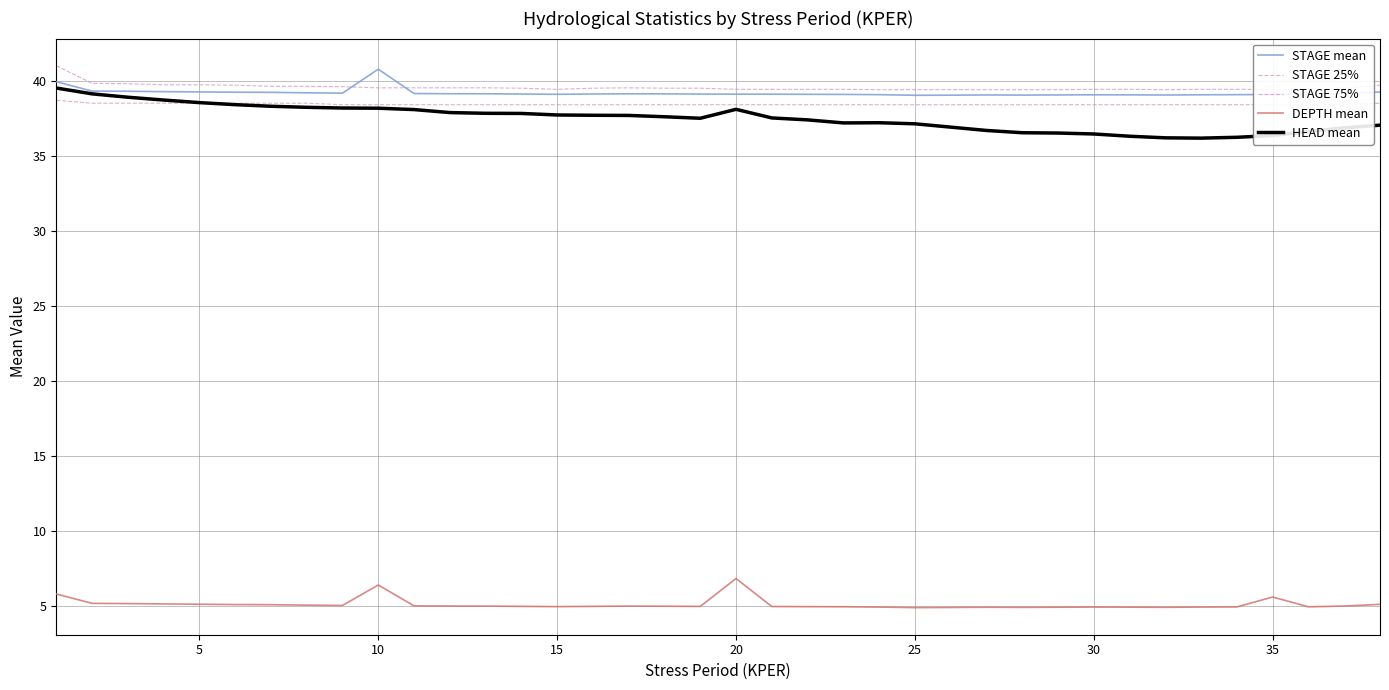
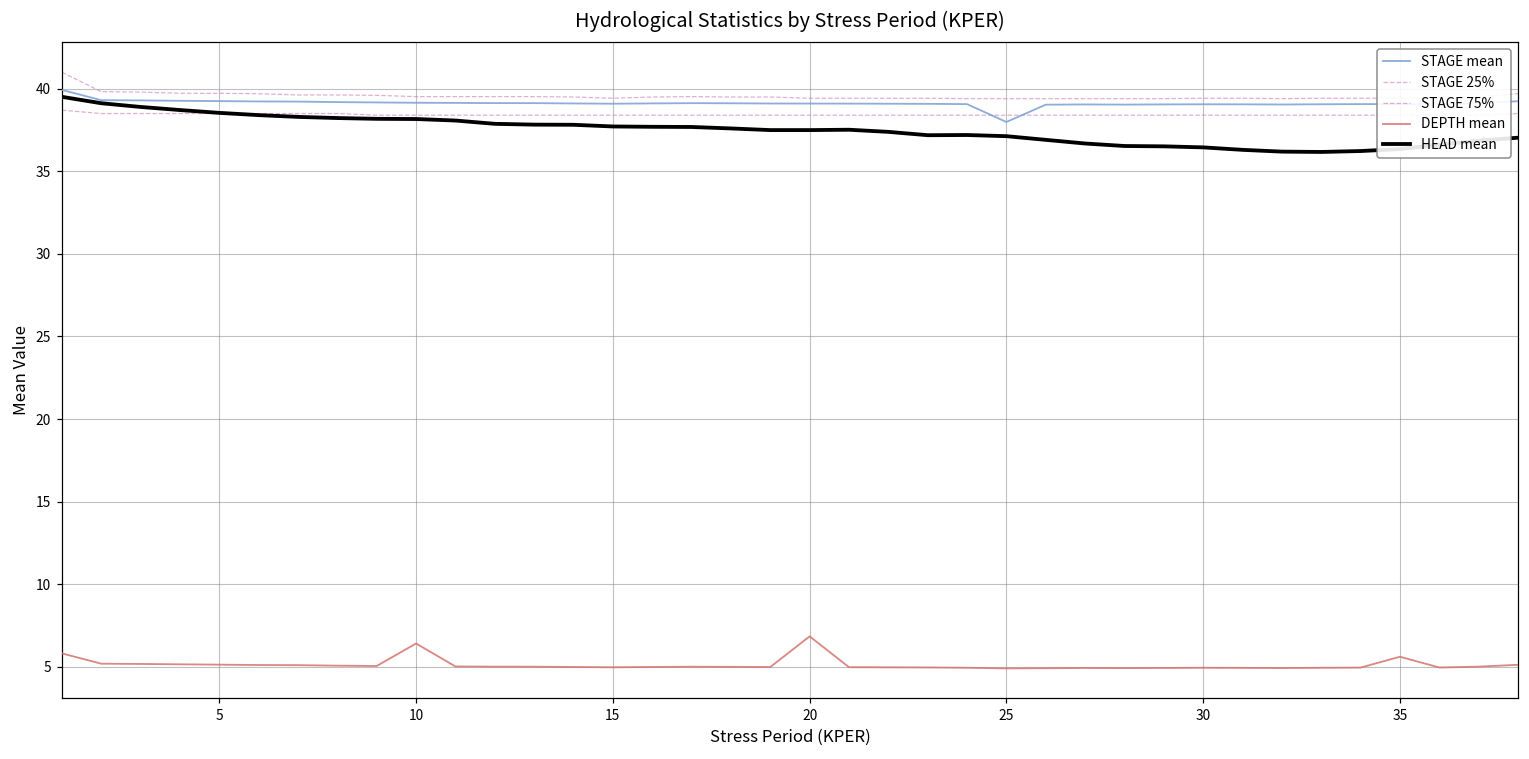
  {
    "STAGE mean": {
      "5": 39.3,
-     "10": 40.8,
+     "10": 39.2,
      "15": 39.1,
      "20": 39.1,
-     "25": 39.0,
+     "25": 38.0,
      "30": 39.1
    },
    "DEPTH mean": {
      "5": 5.1,
      "10": 6.4,
      "15": 5.0,
      "20": 6.8,
      "25": 4.9,
      "30": 4.9,
      "35": 5.6
    },
    "HEAD mean": {
      "10": 38.2,
      "15": 37.7,
-     "20": 38.1,
+     "20": 37.5,
      "25": 37.1,
      "30": 36.5
    }
  }
